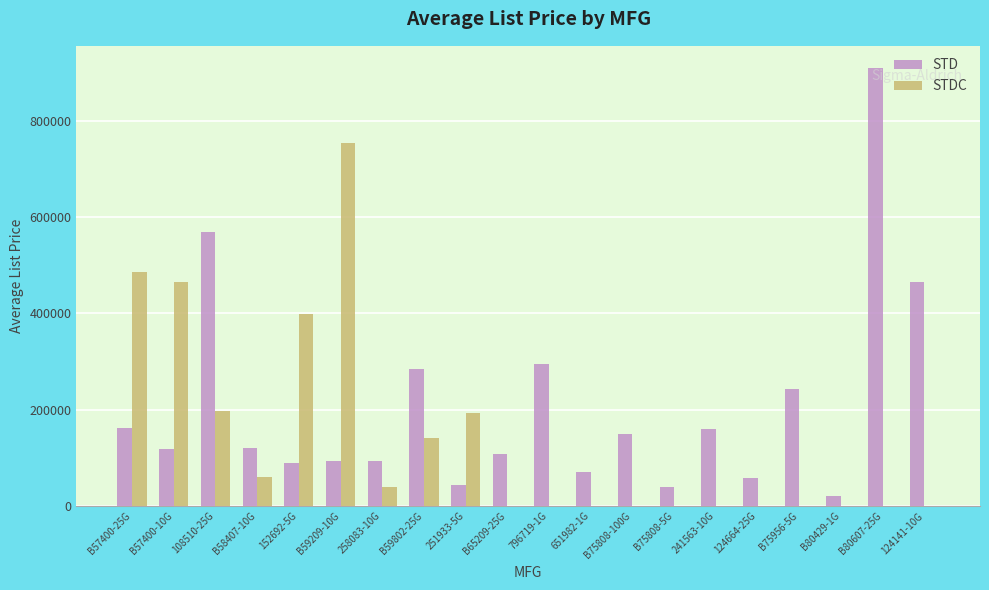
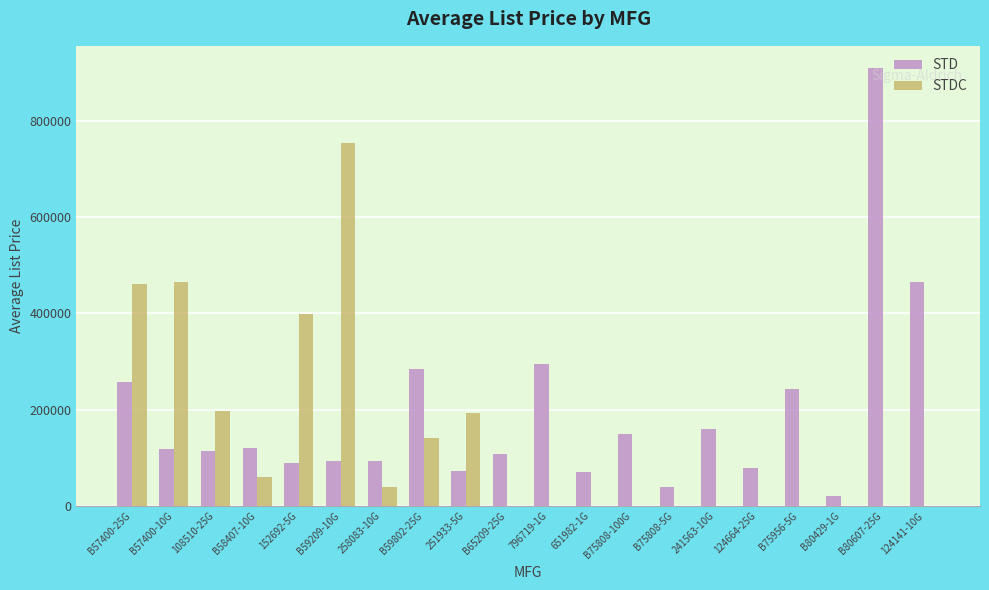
  {
    "STD": {
-     "B57400-25G": 160000,
+     "B57400-25G": 260000,
      "B57400-10G": 120000,
-     "108510-25G": 570000,
+     "108510-25G": 110000,
      "B58407-10G": 120000,
      "152692-5G": 90000,
      "B59209-10G": 90000,
      "258083-10G": 90000,
      "B59802-25G": 280000,
-     "251933-5G": 40000,
+     "251933-5G": 70000,
      "B65209-25G": 110000,
      "796719-1G": 290000,
      "651982-1G": 70000,
      "B75808-100G": 150000,
      "B75808-5G": 40000,
      "241563-10G": 160000,
-     "124664-25G": 60000,
+     "124664-25G": 80000,
      "B75956-5G": 240000,
      "B80429-1G": 20000,
      "B80607-25G": 910000,
      "124141-10G": 460000
    },
    "STDC": {
-     "B57400-25G": 490000,
+     "B57400-25G": 460000,
      "B57400-10G": 470000,
      "108510-25G": 200000,
      "B58407-10G": 60000,
      "152692-5G": 400000,
      "B59209-10G": 750000,
      "258083-10G": 40000,
      "B59802-25G": 140000,
      "251933-5G": 190000,
      "B65209-25G": 0,
      "796719-1G": 0,
      "651982-1G": 0,
      "B75808-100G": 0,
      "B75808-5G": 0,
      "241563-10G": 0,
      "124664-25G": 0,
      "B75956-5G": 0,
      "B80429-1G": 0,
      "B80607-25G": 0,
      "124141-10G": 0
    }
  }
